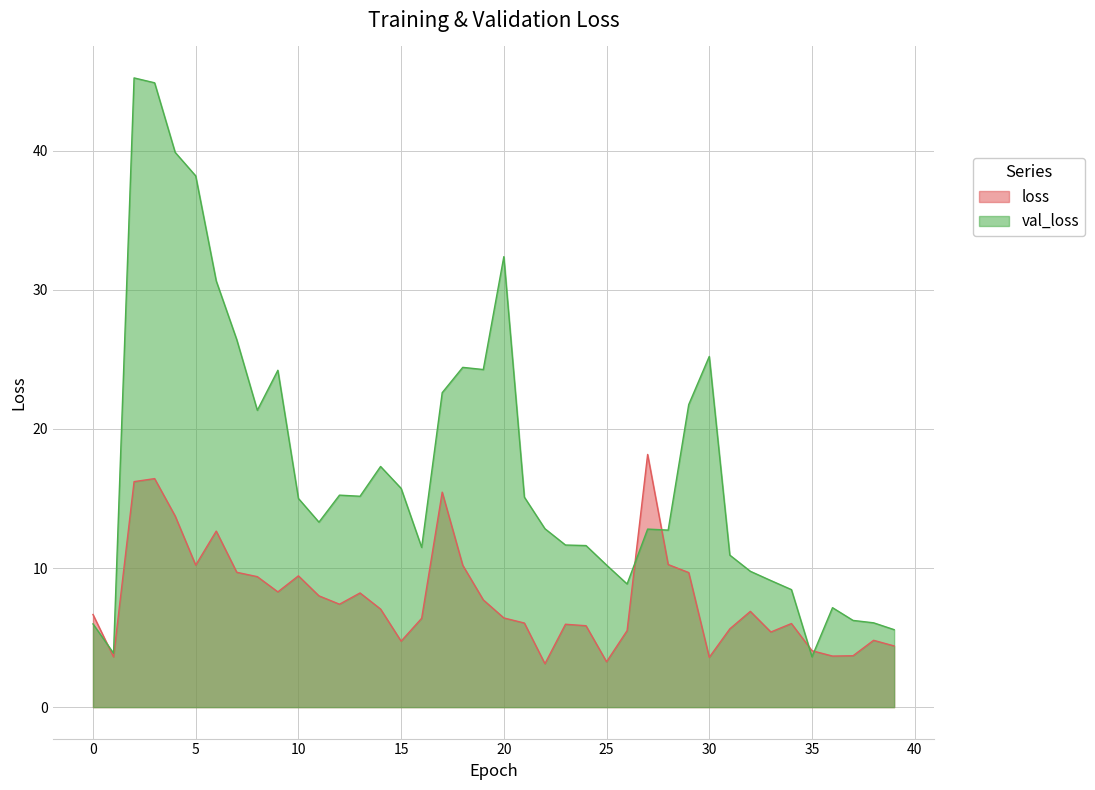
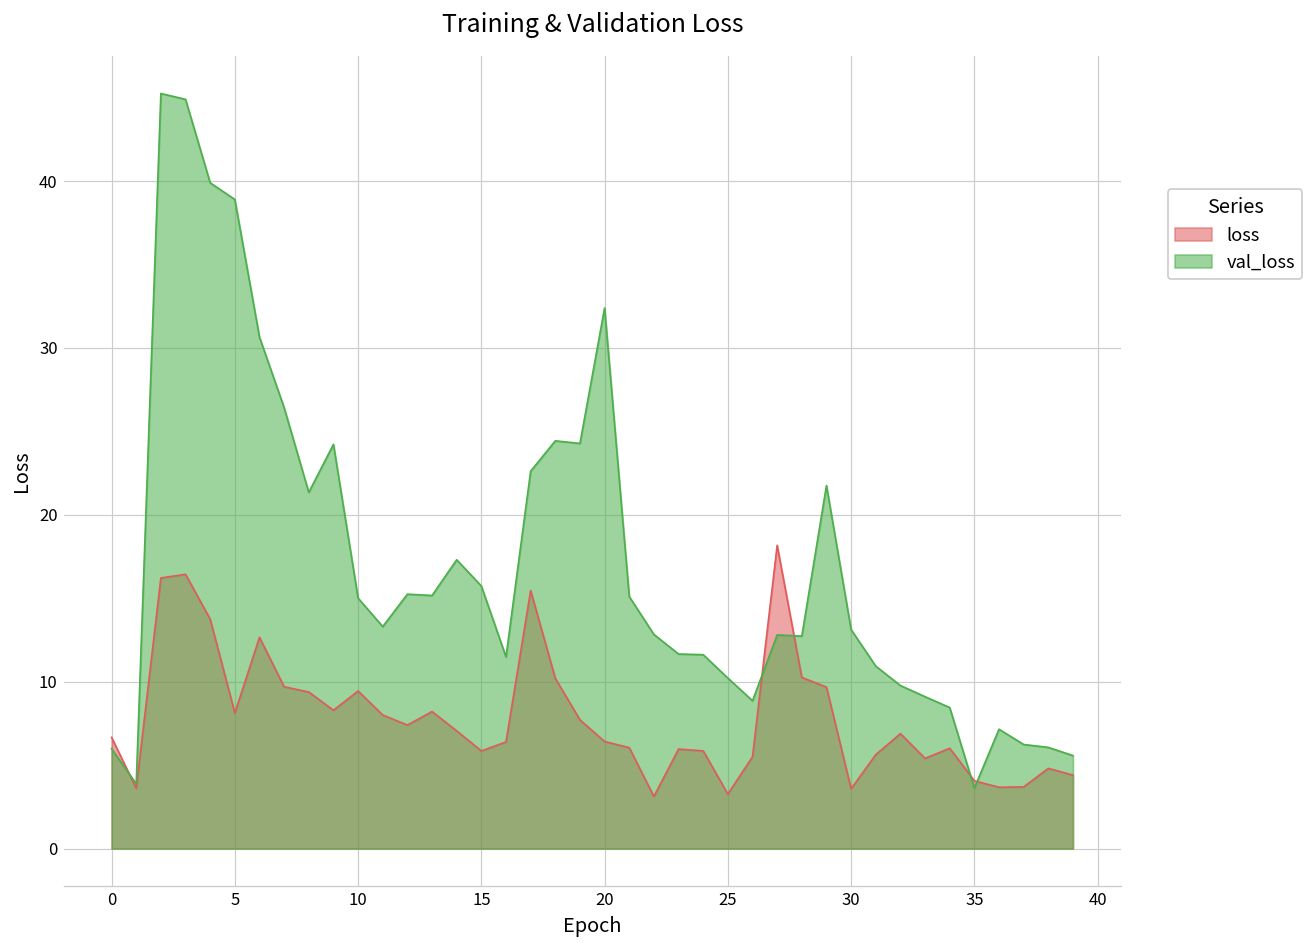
  {
    "loss": {
      "0": 6.7,
-     "5": 10.2,
+     "5": 8.1,
      "10": 9.4,
-     "15": 4.7,
+     "15": 5.9,
      "20": 6.4,
      "25": 3.3,
      "30": 3.6,
      "35": 4.1
    },
    "val_loss": {
      "0": 6.0,
-     "5": 38.2,
+     "5": 38.9,
      "10": 15.0,
      "15": 15.7,
      "20": 32.4,
      "25": 10.2,
-     "30": 25.2,
+     "30": 13.1,
      "35": 3.6
    }
  }
